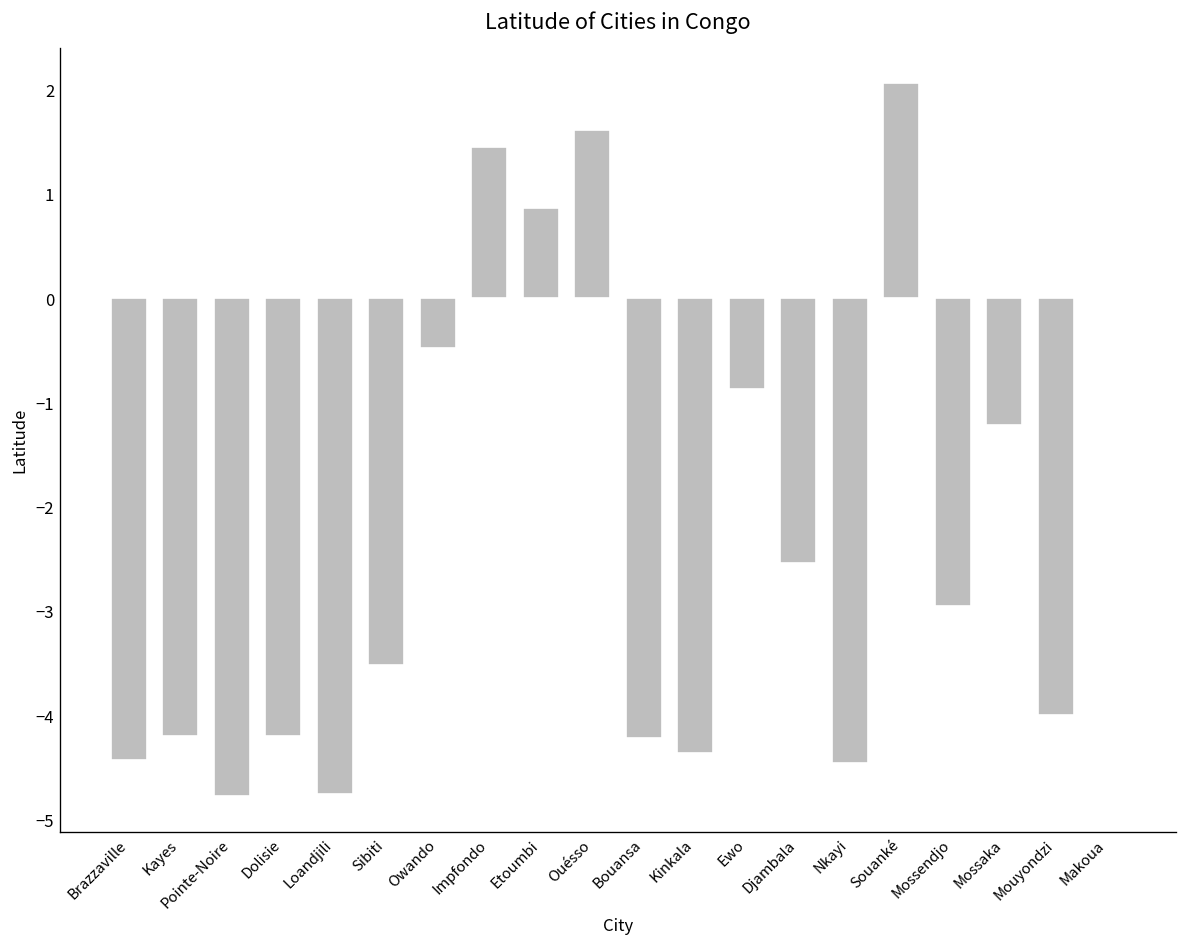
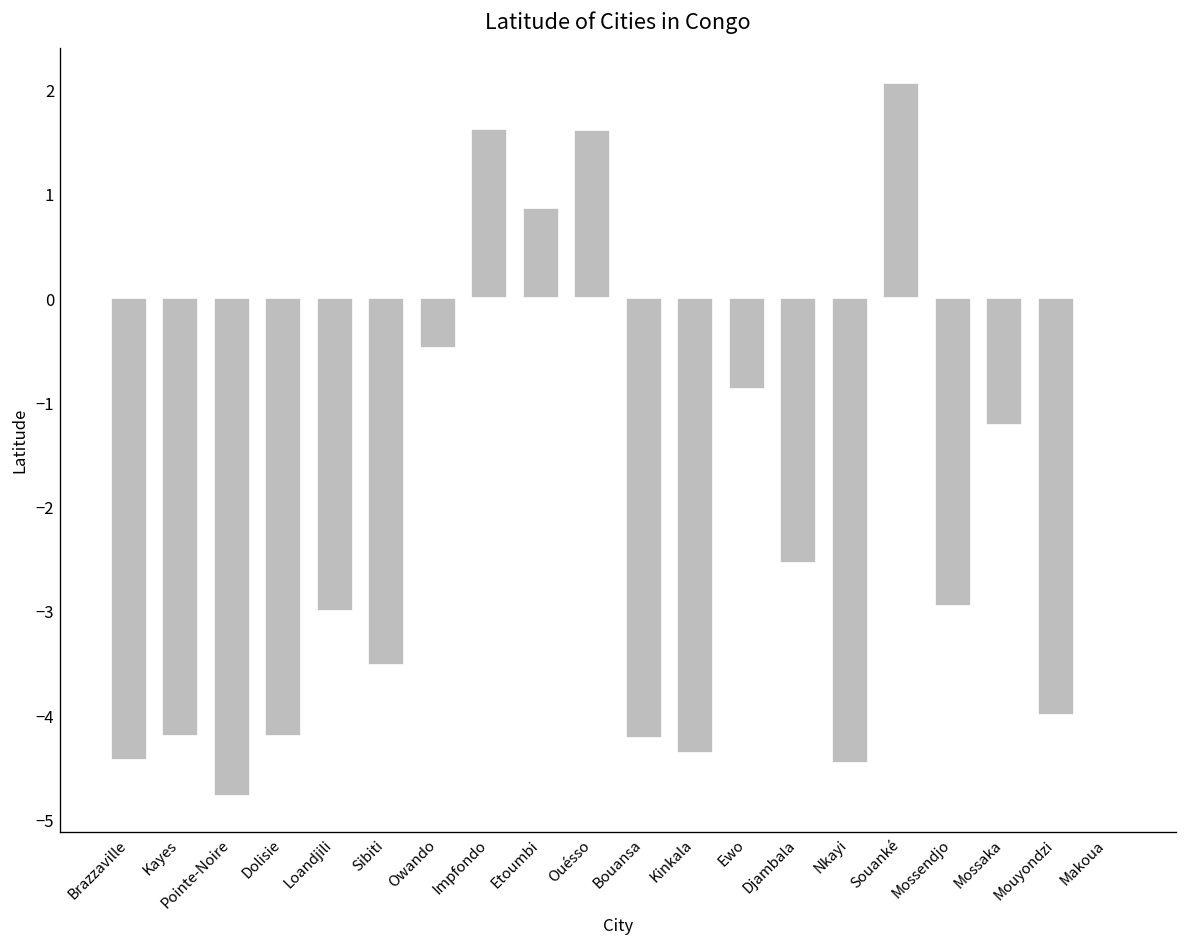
  {
    "Brazzaville": -4.4,
    "Kayes": -4.2,
    "Pointe-Noire": -4.8,
    "Dolisie": -4.2,
-   "Loandjili": -4.8,
+   "Loandjili": -3.0,
    "Sibiti": -3.5,
    "Owando": -0.5,
-   "Impfondo": 1.4,
+   "Impfondo": 1.6,
    "Etoumbi": 0.9,
    "Ouésso": 1.6,
    "Bouansa": -4.2,
    "Kinkala": -4.4,
    "Ewo": -0.9,
    "Djambala": -2.5,
    "Nkayi": -4.5,
    "Souanké": 2.1,
    "Mossendjo": -2.9,
    "Mossaka": -1.2,
    "Mouyondzi": -4.0
  }
